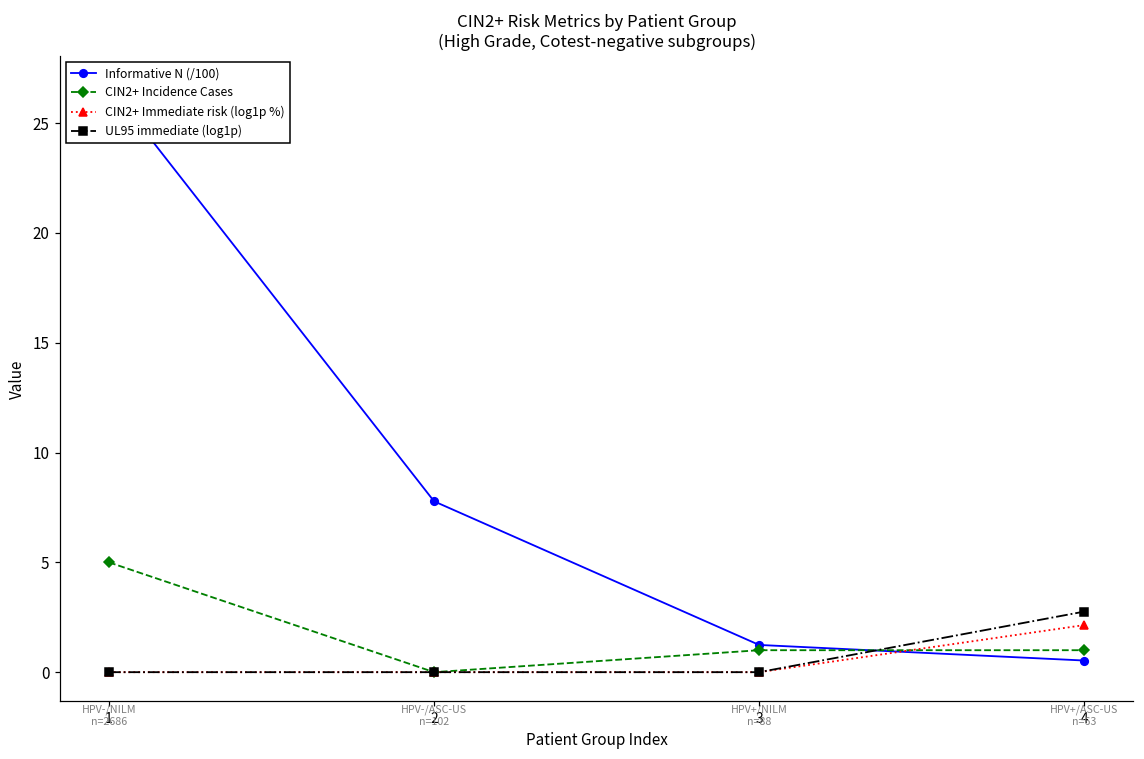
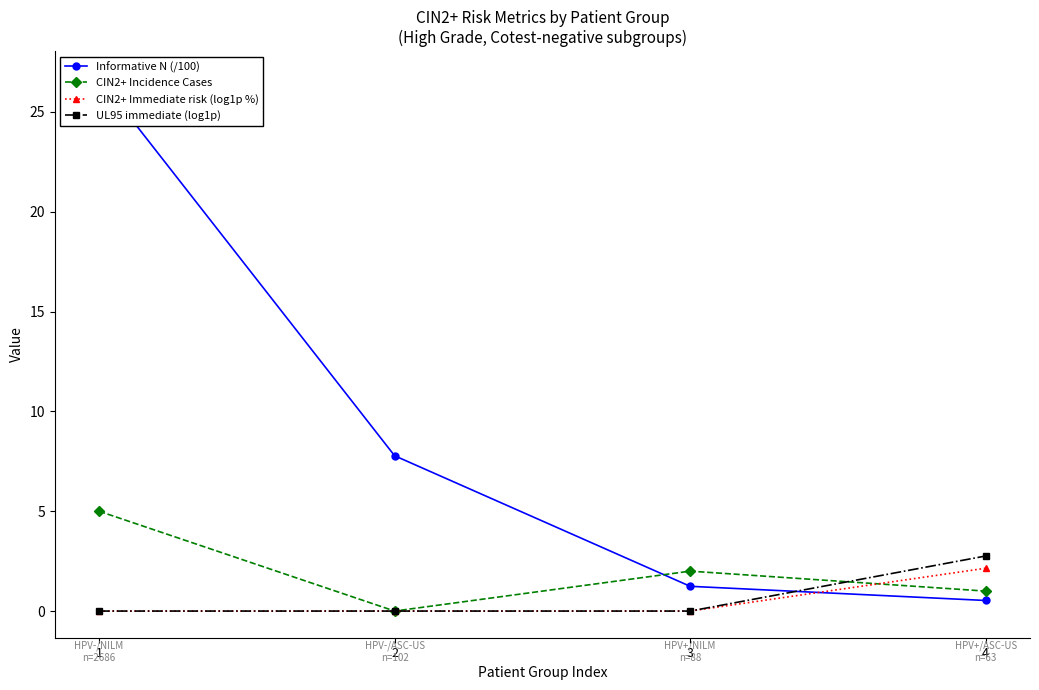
  {
    "Informative N (/100)": {
      "2": 7.8,
      "3": 1.2,
      "4": 0.5
    },
    "CIN2+ Incidence Cases": {
      "1": 5,
-     "3": 1,
+     "3": 2,
      "4": 1
    },
    "CIN2+ Immediate risk (log1p %)": {
      "4": 2.1
    },
    "UL95 immediate (log1p)": {
      "4": 2.8
    }
  }
